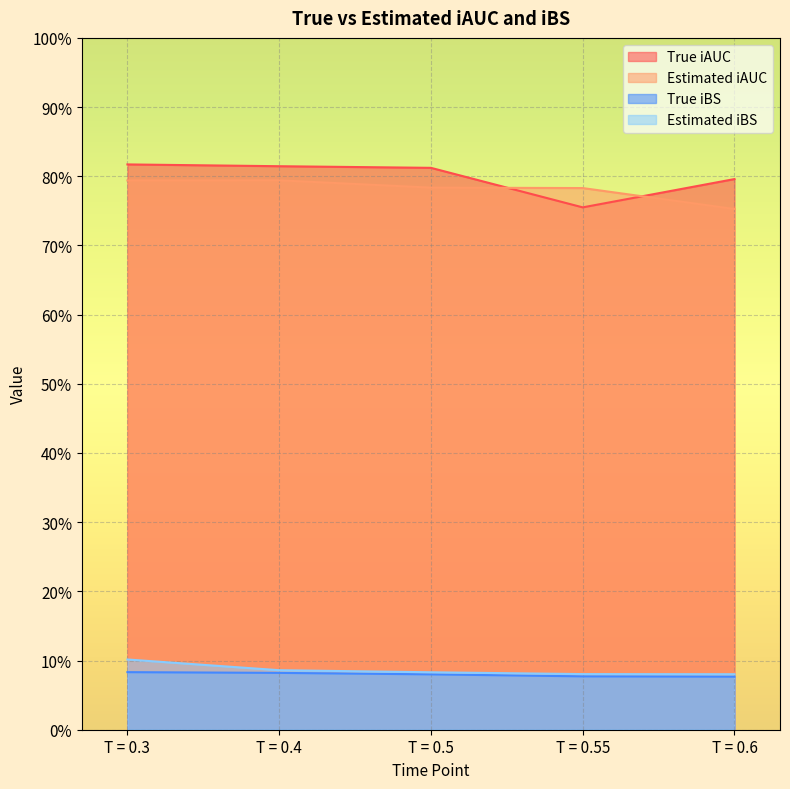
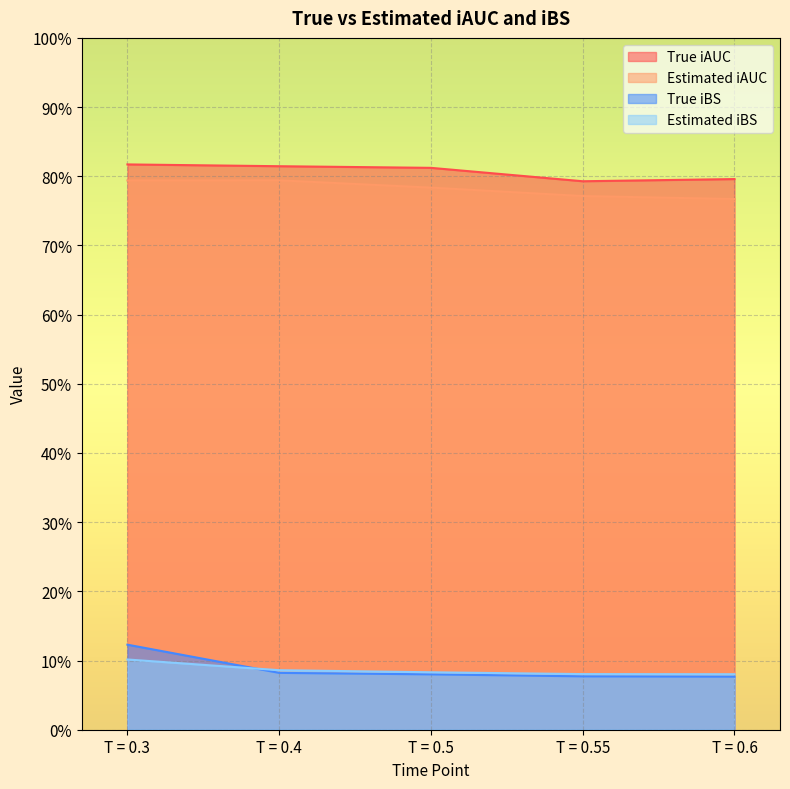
  {
    "True iAUC": {
      "T = 0.3": "82%",
      "T = 0.4": "81%",
      "T = 0.5": "81%",
-     "T = 0.55": "76%",
+     "T = 0.55": "79%",
      "T = 0.6": "80%"
    },
    "Estimated iAUC": {
      "T = 0.3": "79%",
      "T = 0.4": "79%",
      "T = 0.5": "78%",
-     "T = 0.55": "78%",
-     "T = 0.6": "75%"
+     "T = 0.55": "77%",
+     "T = 0.6": "77%"
    },
    "True iBS": {
-     "T = 0.3": "8%",
+     "T = 0.3": "12%",
      "T = 0.4": "8%"
    },
    "Estimated iBS": {
      "T = 0.3": "10%",
      "T = 0.4": "9%"
    }
  }
